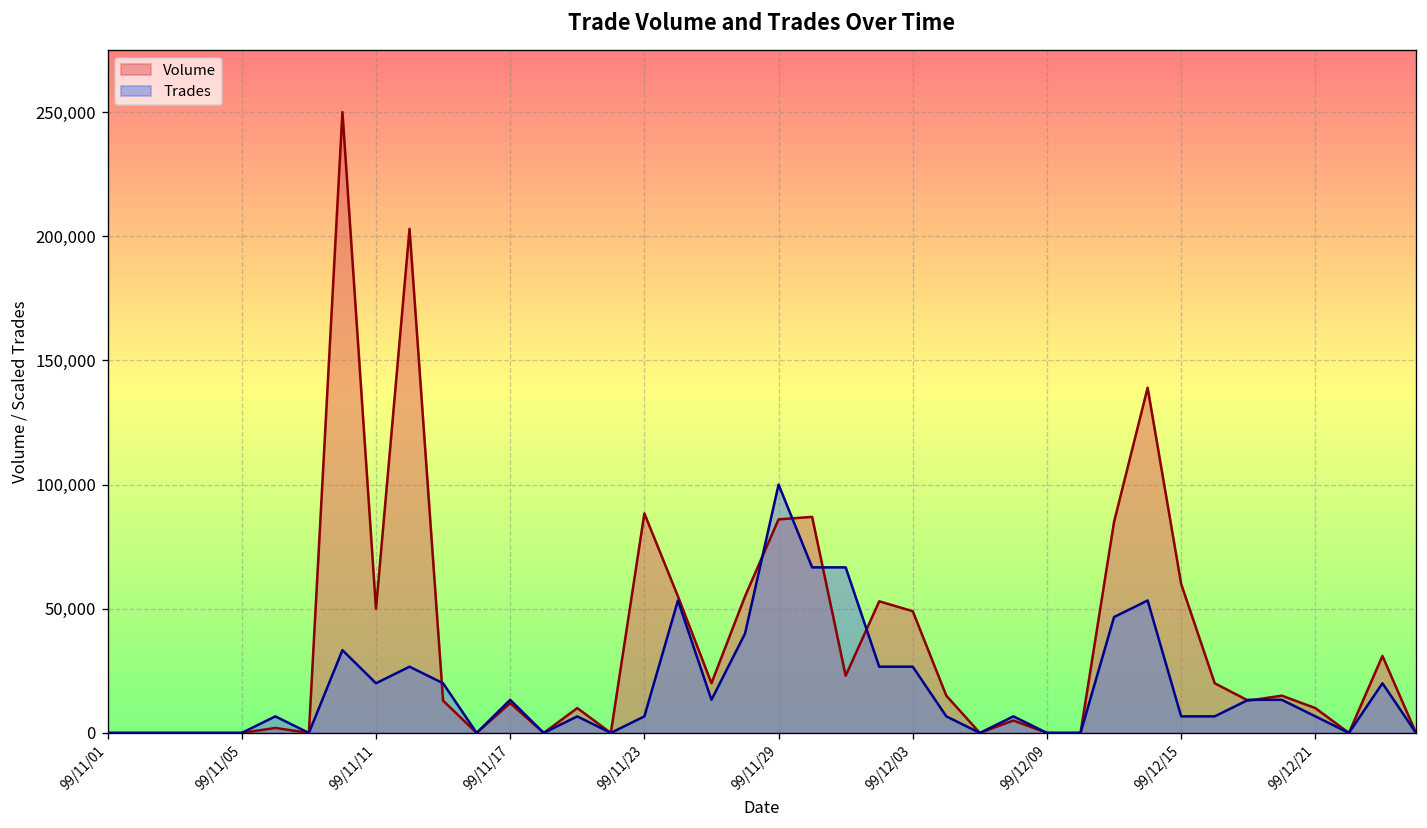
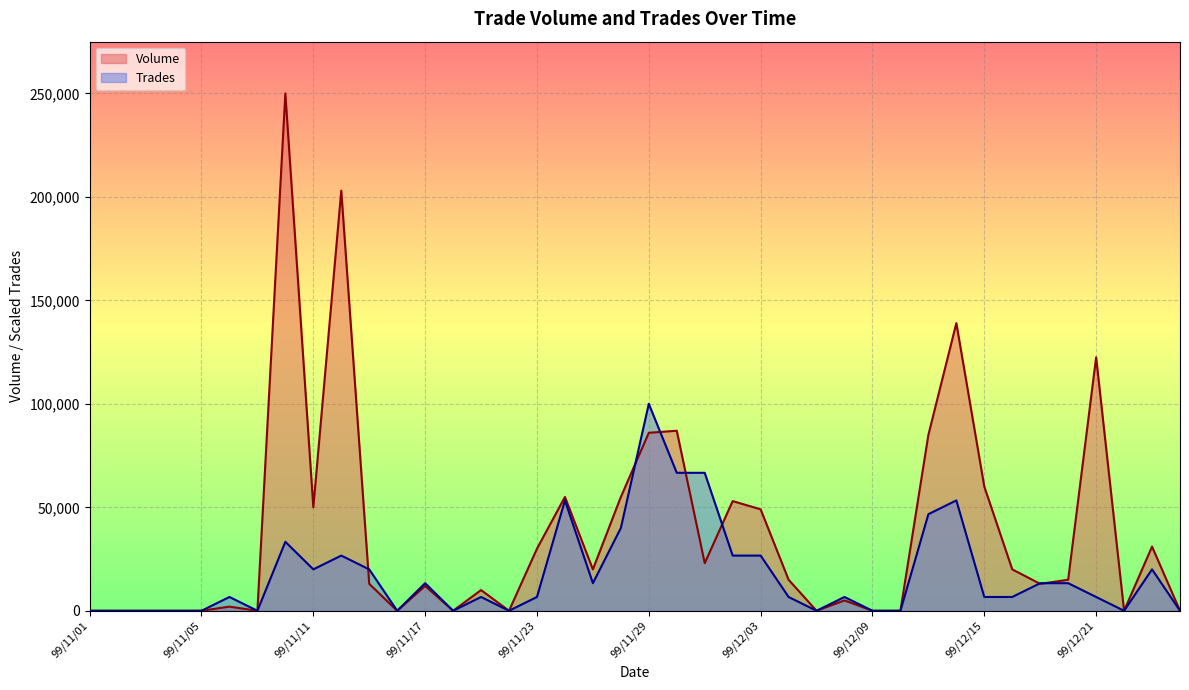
  {
    "Volume": {
      "99/11/11": "50,000",
      "99/11/17": "12,000",
-     "99/11/23": "88,000",
+     "99/11/23": "30,000",
      "99/11/29": "86,000",
      "99/12/03": "49,000",
      "99/12/15": "60,000",
-     "99/12/21": "10,000"
+     "99/12/21": "122,000"
    },
    "Trades": {
      "99/11/11": "20,000",
      "99/11/17": "13,000",
      "99/11/23": "7,000",
      "99/11/29": "100,000",
      "99/12/03": "27,000",
      "99/12/15": "7,000",
      "99/12/21": "7,000"
    }
  }
